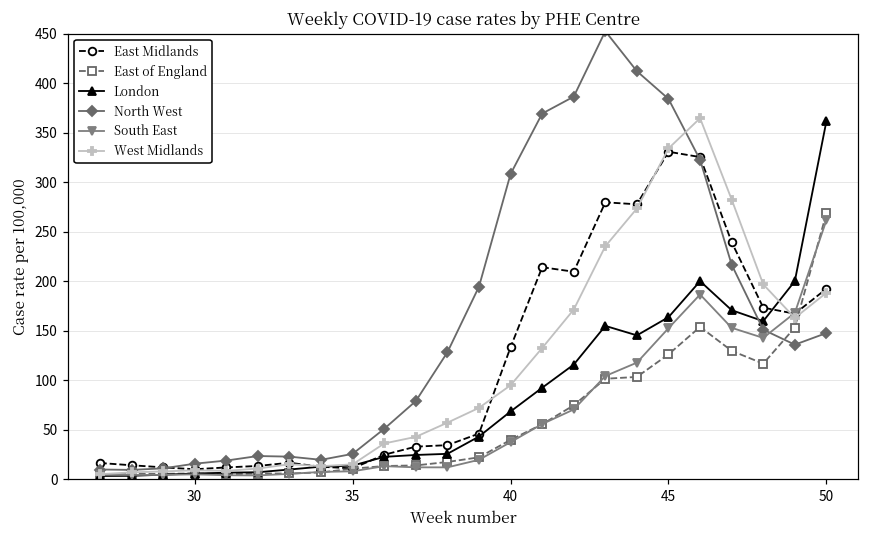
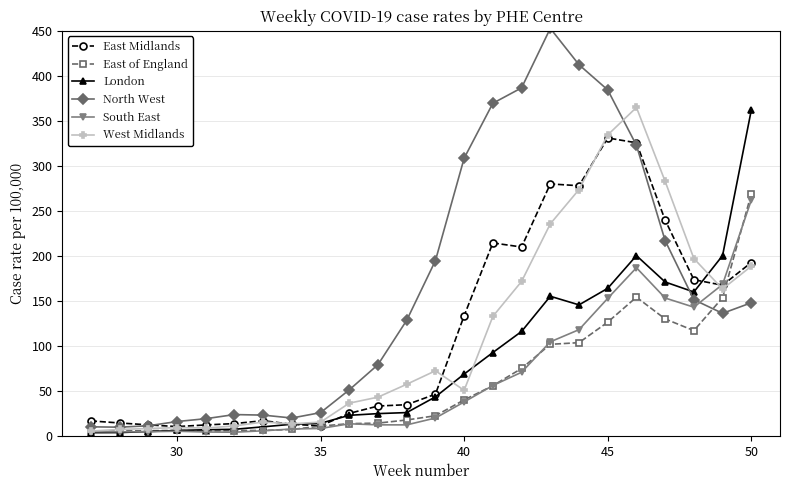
  {
    "West Midlands": {
-     "40": 100,
+     "40": 50,
      "45": 330,
      "50": 190
    }
  }
